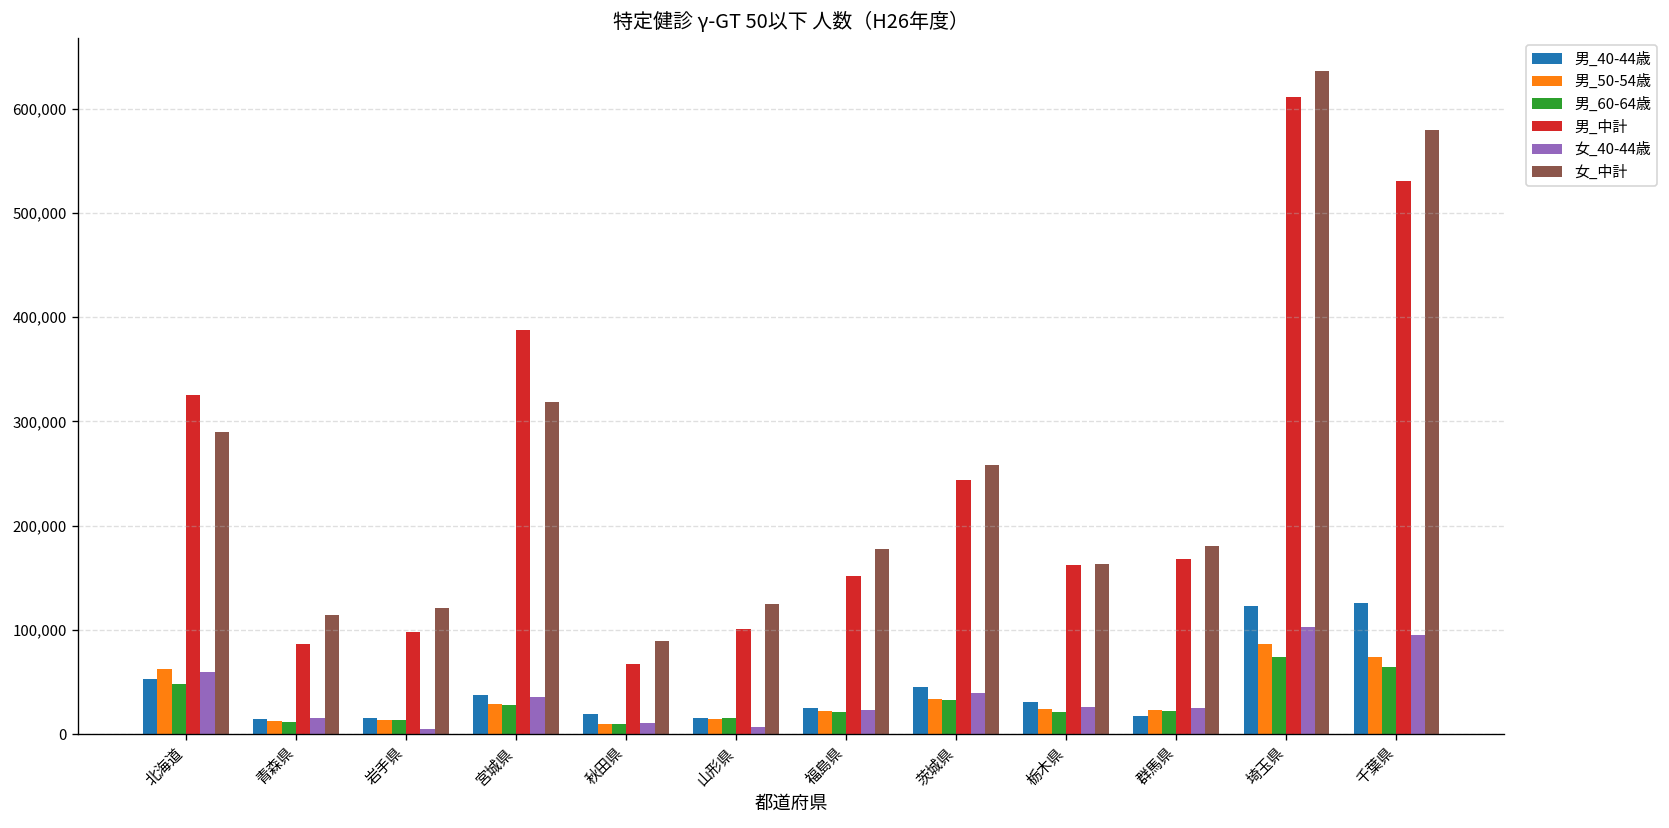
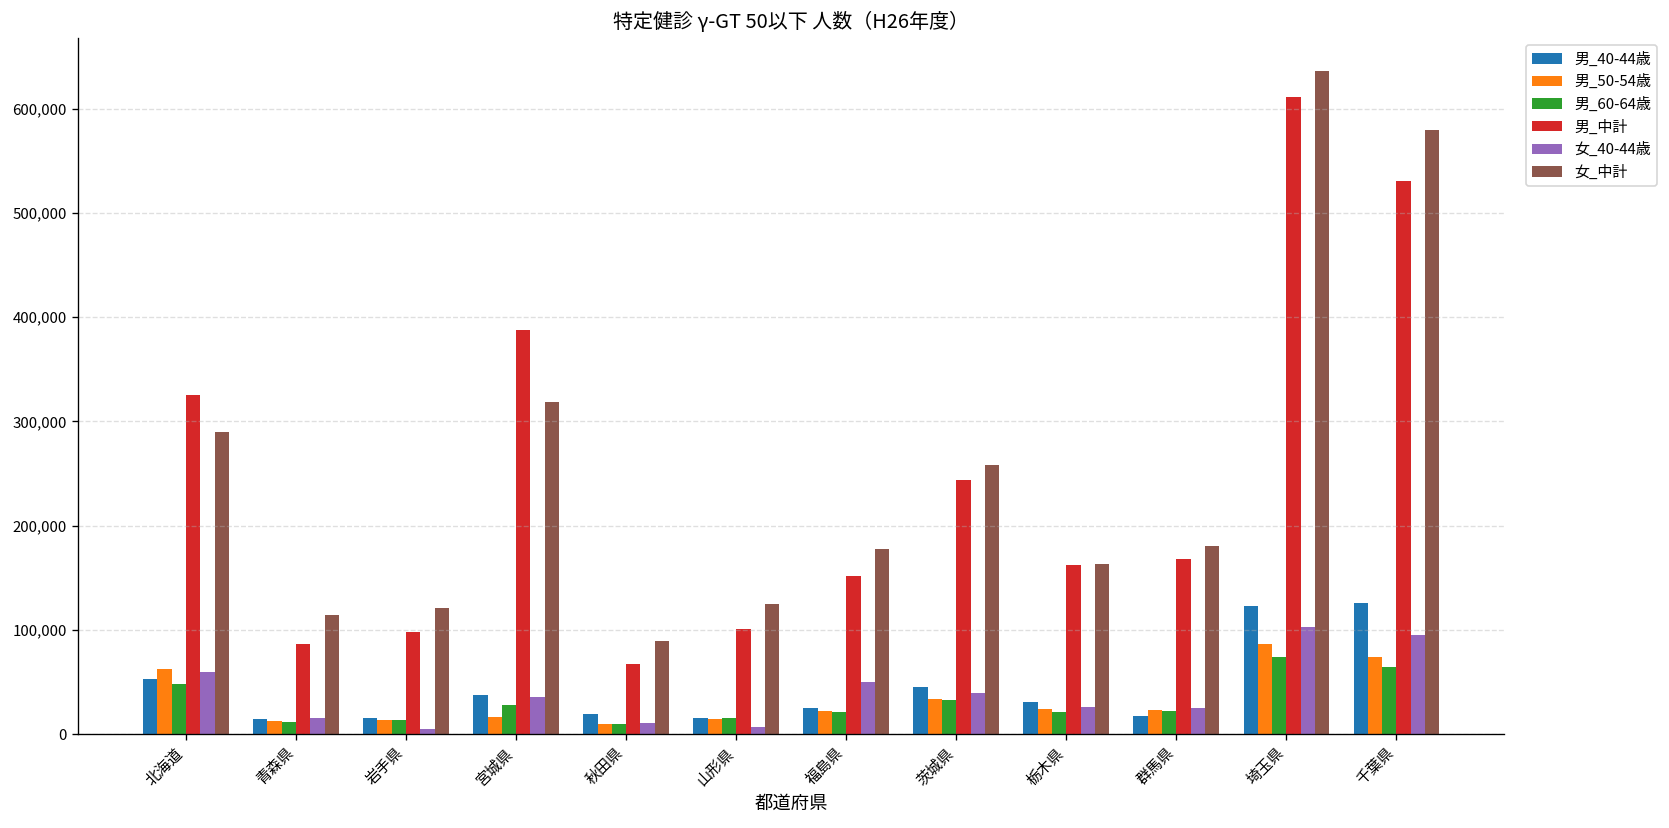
  {
    "男_40-44歳": {
      "北海道": "50,000",
      "青森県": "20,000",
      "岩手県": "20,000",
      "宮城県": "40,000",
      "秋田県": "20,000",
      "山形県": "20,000",
      "福島県": "30,000",
      "茨城県": "50,000",
      "栃木県": "30,000",
      "群馬県": "20,000",
      "埼玉県": "120,000",
      "千葉県": "130,000"
    },
    "男_50-54歳": {
      "北海道": "60,000",
      "青森県": "10,000",
      "岩手県": "10,000",
-     "宮城県": "30,000",
+     "宮城県": "20,000",
      "秋田県": "10,000",
      "山形県": "10,000",
      "福島県": "20,000",
      "茨城県": "30,000",
      "栃木県": "20,000",
      "群馬県": "20,000",
      "埼玉県": "90,000",
      "千葉県": "70,000"
    },
    "男_60-64歳": {
      "北海道": "50,000",
      "青森県": "10,000",
      "岩手県": "10,000",
      "宮城県": "30,000",
      "秋田県": "10,000",
      "山形県": "20,000",
      "福島県": "20,000",
      "茨城県": "30,000",
      "栃木県": "20,000",
      "群馬県": "20,000",
      "埼玉県": "70,000",
      "千葉県": "60,000"
    },
    "男_中計": {
      "北海道": "330,000",
      "青森県": "90,000",
      "岩手県": "100,000",
      "宮城県": "390,000",
      "秋田県": "70,000",
      "山形県": "100,000",
      "福島県": "150,000",
      "茨城県": "240,000",
      "栃木県": "160,000",
      "群馬県": "170,000",
      "埼玉県": "610,000",
      "千葉県": "530,000"
    },
    "女_40-44歳": {
      "北海道": "60,000",
      "青森県": "20,000",
      "岩手県": "0",
      "宮城県": "40,000",
      "秋田県": "10,000",
      "山形県": "10,000",
-     "福島県": "20,000",
+     "福島県": "50,000",
      "茨城県": "40,000",
      "栃木県": "30,000",
      "群馬県": "20,000",
      "埼玉県": "100,000",
      "千葉県": "100,000"
    },
    "女_中計": {
      "北海道": "290,000",
      "青森県": "110,000",
      "岩手県": "120,000",
      "宮城県": "320,000",
      "秋田県": "90,000",
      "山形県": "120,000",
      "福島県": "180,000",
      "茨城県": "260,000",
      "栃木県": "160,000",
      "群馬県": "180,000",
      "埼玉県": "640,000",
      "千葉県": "580,000"
    }
  }
